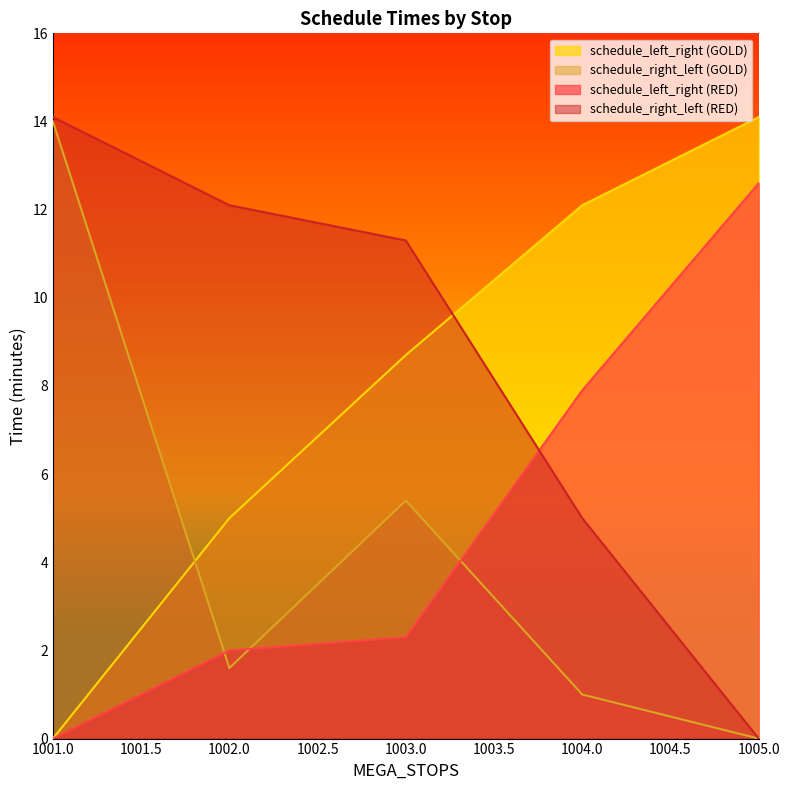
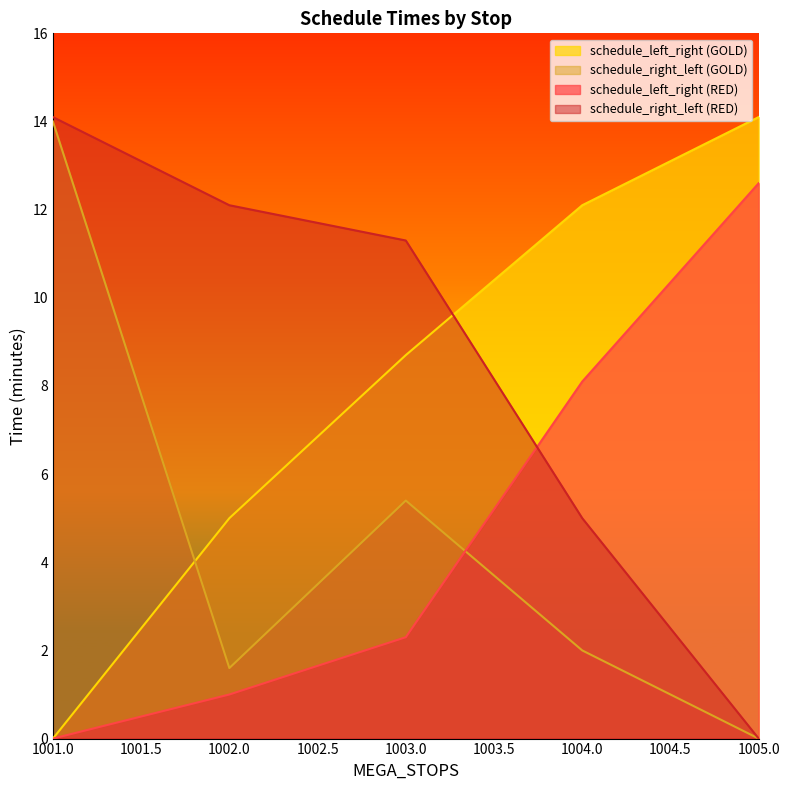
  {
    "schedule_left_right (GOLD)": {
      "1002.0": 5.0,
      "1003.0": 8.7,
      "1004.0": 12.1,
      "1005.0": 14.1
    },
    "schedule_right_left (GOLD)": {
      "1001.0": 14,
      "1002.0": 1.6,
      "1003.0": 5.4,
-     "1004.0": 1
+     "1004.0": 2
    },
    "schedule_left_right (RED)": {
-     "1002.0": 2,
+     "1002.0": 1,
      "1003.0": 2.3,
-     "1004.0": 7.9,
+     "1004.0": 8.1,
      "1005.0": 12.6
    },
    "schedule_right_left (RED)": {
      "1001.0": 14.1,
      "1002.0": 12.1,
      "1003.0": 11.3,
      "1004.0": 5.0
    }
  }
